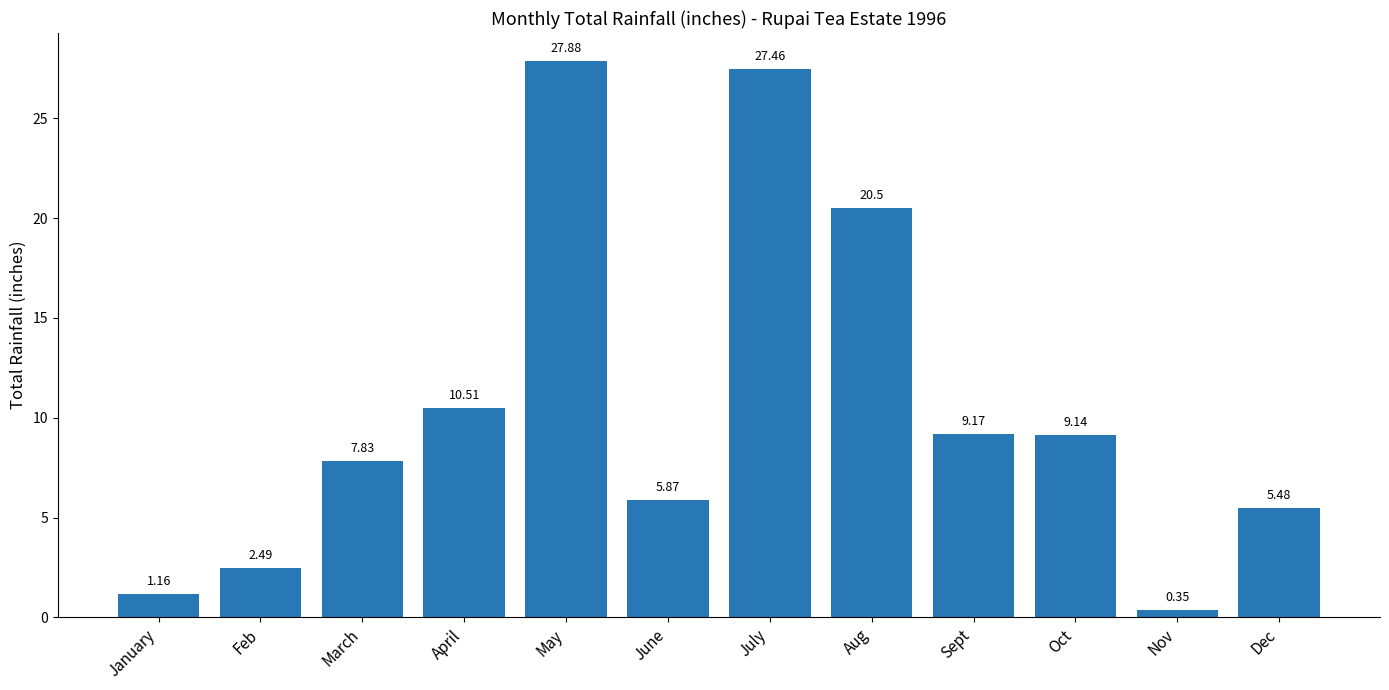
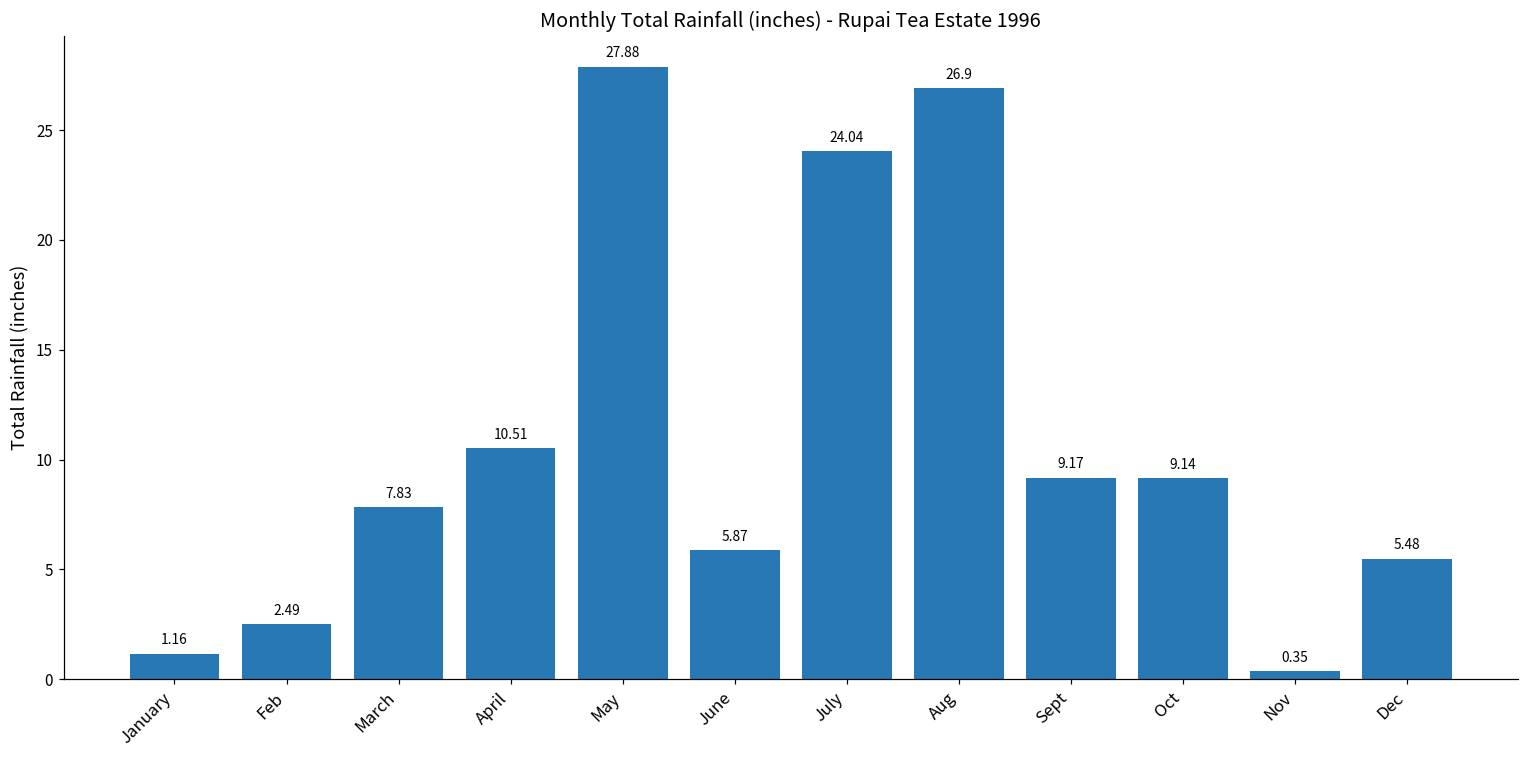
  {
    "January": 1.16,
    "Feb": 2.49,
    "March": 7.83,
    "April": 10.51,
    "May": 27.88,
    "June": 5.87,
-   "July": 27.46,
-   "Aug": 20.5,
+   "July": 24.04,
+   "Aug": 26.9,
    "Sept": 9.17,
    "Oct": 9.14,
    "Nov": 0.35,
    "Dec": 5.48
  }
